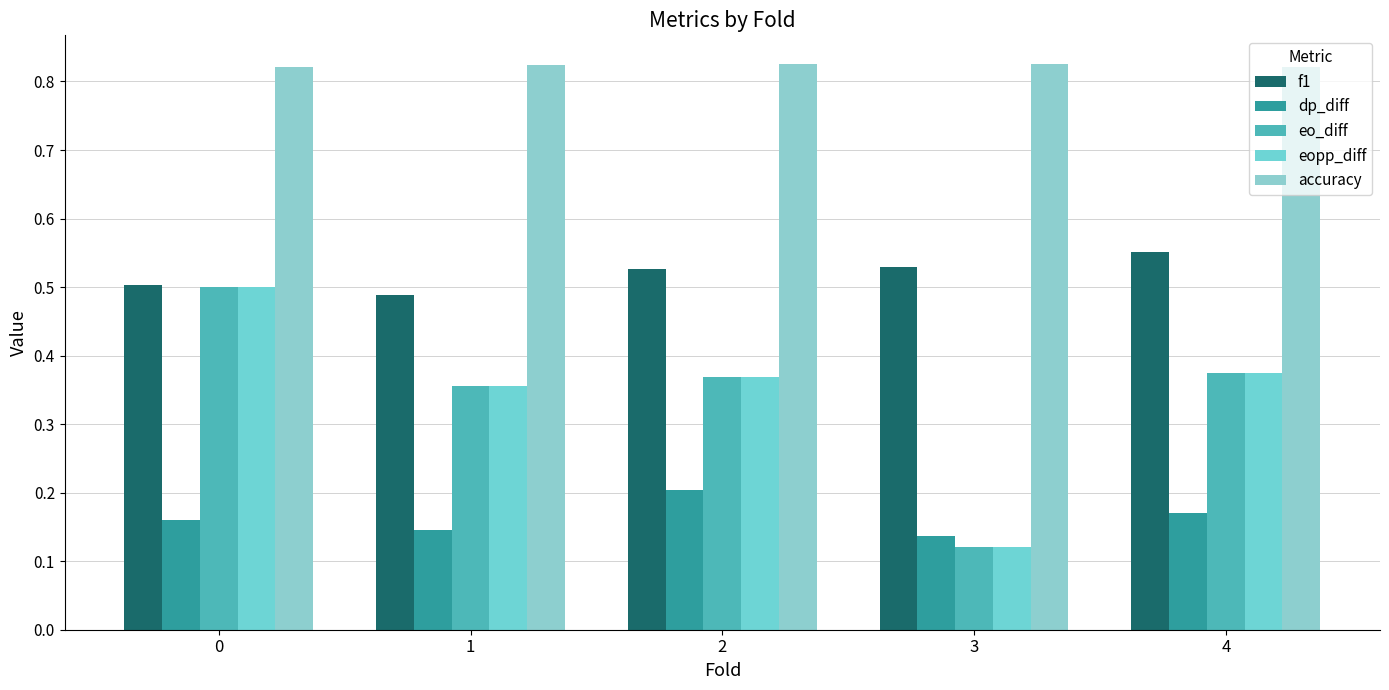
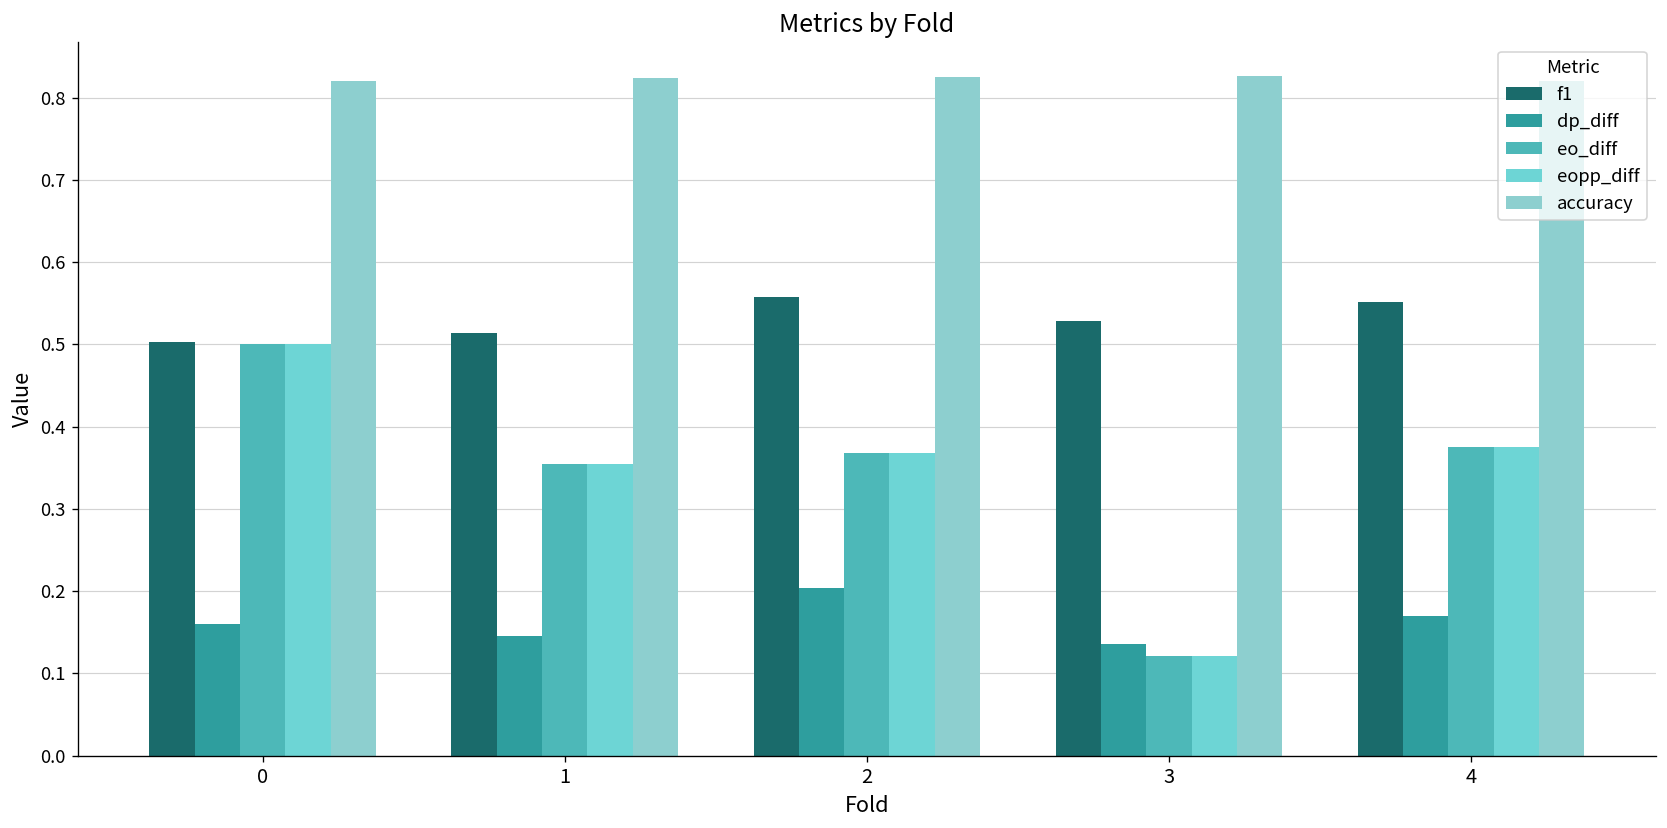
  {
    "f1": {
      "0": 0.50,
-     "1": 0.49,
-     "2": 0.53,
+     "1": 0.51,
+     "2": 0.56,
      "3": 0.53,
      "4": 0.55
    }
  }
